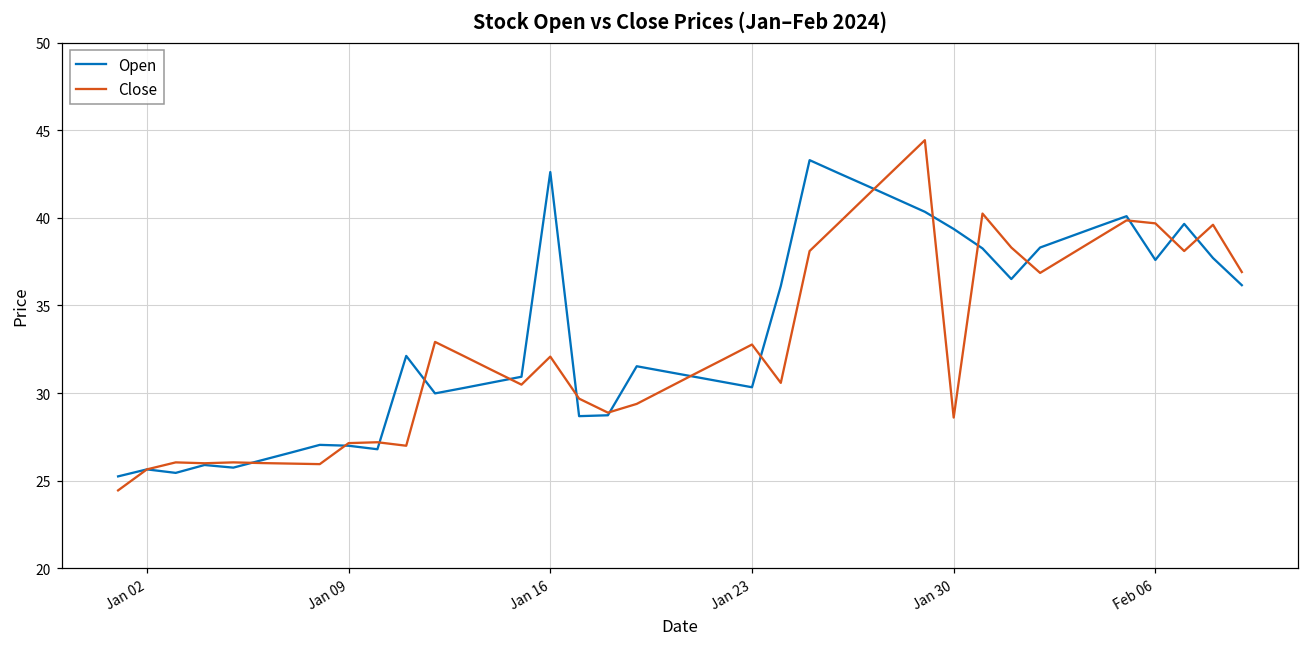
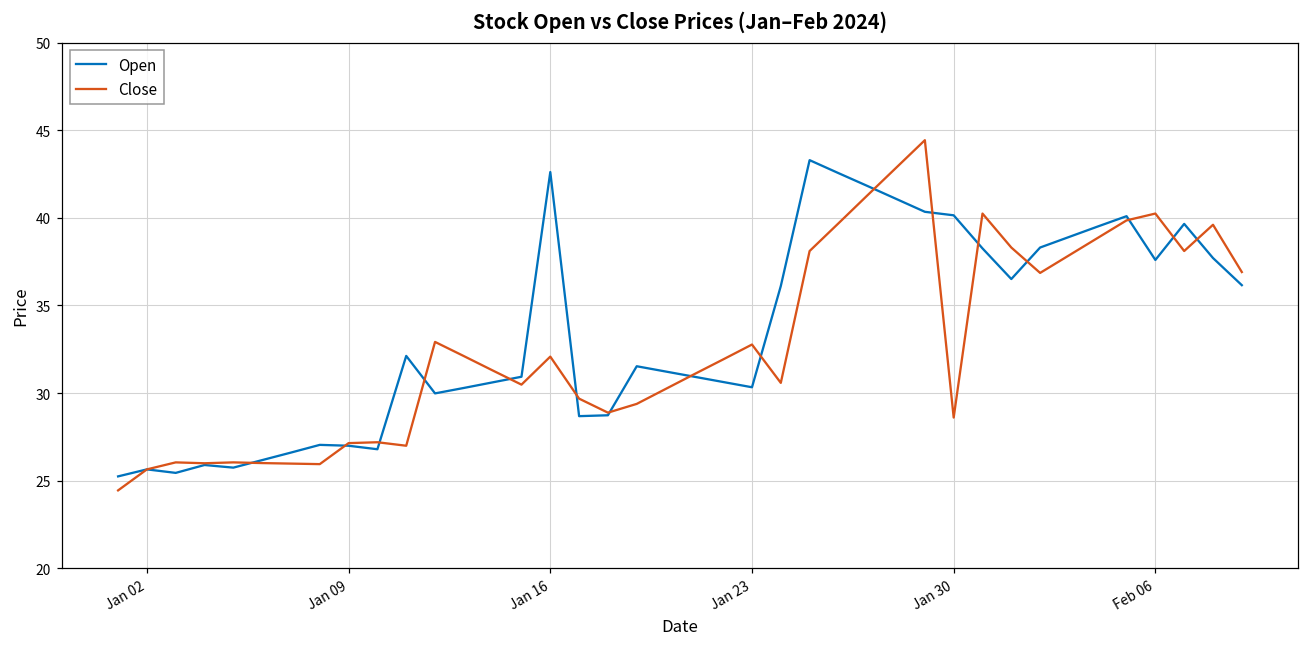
  {
    "Open": {
      "Jan 16": 42.6,
      "Jan 23": 30.3,
-     "Jan 30": 39.4,
+     "Jan 30": 40.2,
      "Feb 06": 37.6
    },
    "Close": {
      "Jan 16": 32.1,
      "Jan 23": 32.8,
      "Jan 30": 28.6,
-     "Feb 06": 39.7
+     "Feb 06": 40.3
    }
  }
